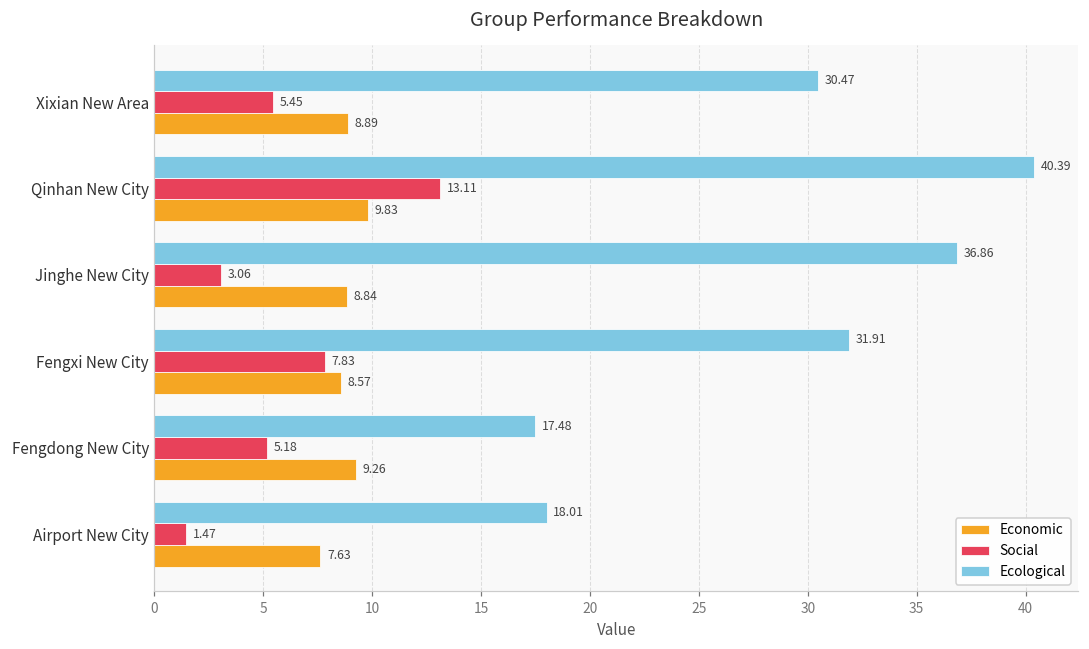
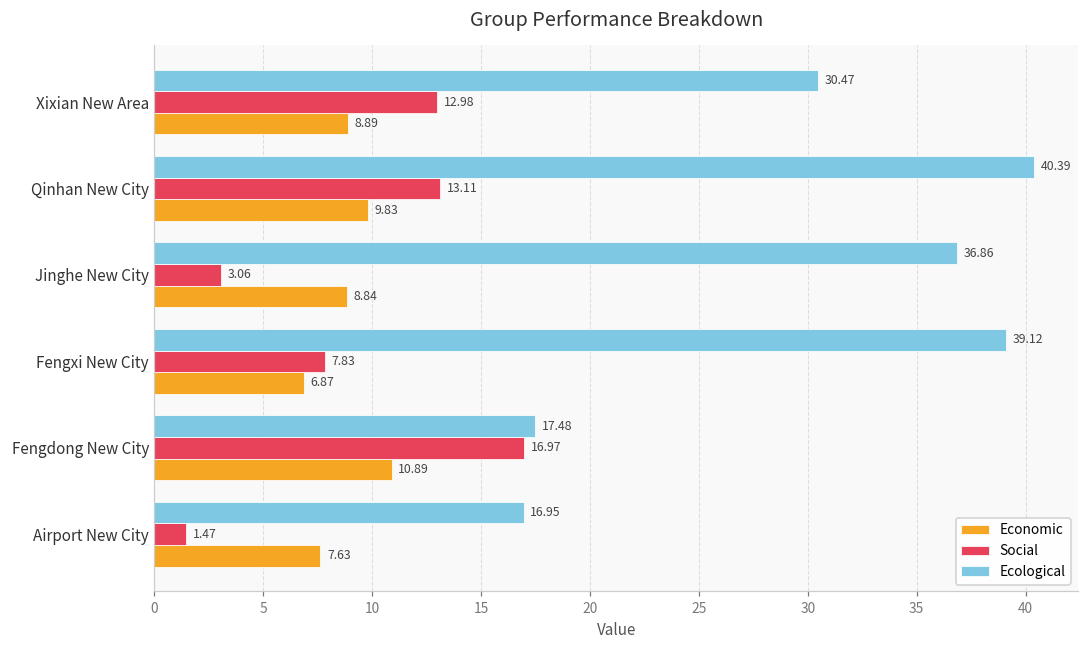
  {
    "Economic": {
      "Xixian New Area": 8.89,
      "Qinhan New City": 9.83,
      "Jinghe New City": 8.84,
-     "Fengxi New City": 8.57,
-     "Fengdong New City": 9.26,
+     "Fengxi New City": 6.87,
+     "Fengdong New City": 10.89,
      "Airport New City": 7.63
    },
    "Social": {
-     "Xixian New Area": 5.45,
+     "Xixian New Area": 12.98,
      "Qinhan New City": 13.11,
      "Jinghe New City": 3.06,
      "Fengxi New City": 7.83,
-     "Fengdong New City": 5.18,
+     "Fengdong New City": 16.97,
      "Airport New City": 1.47
    },
    "Ecological": {
      "Xixian New Area": 30.47,
      "Qinhan New City": 40.39,
      "Jinghe New City": 36.86,
-     "Fengxi New City": 31.91,
+     "Fengxi New City": 39.12,
      "Fengdong New City": 17.48,
-     "Airport New City": 18.01
+     "Airport New City": 16.95
    }
  }
